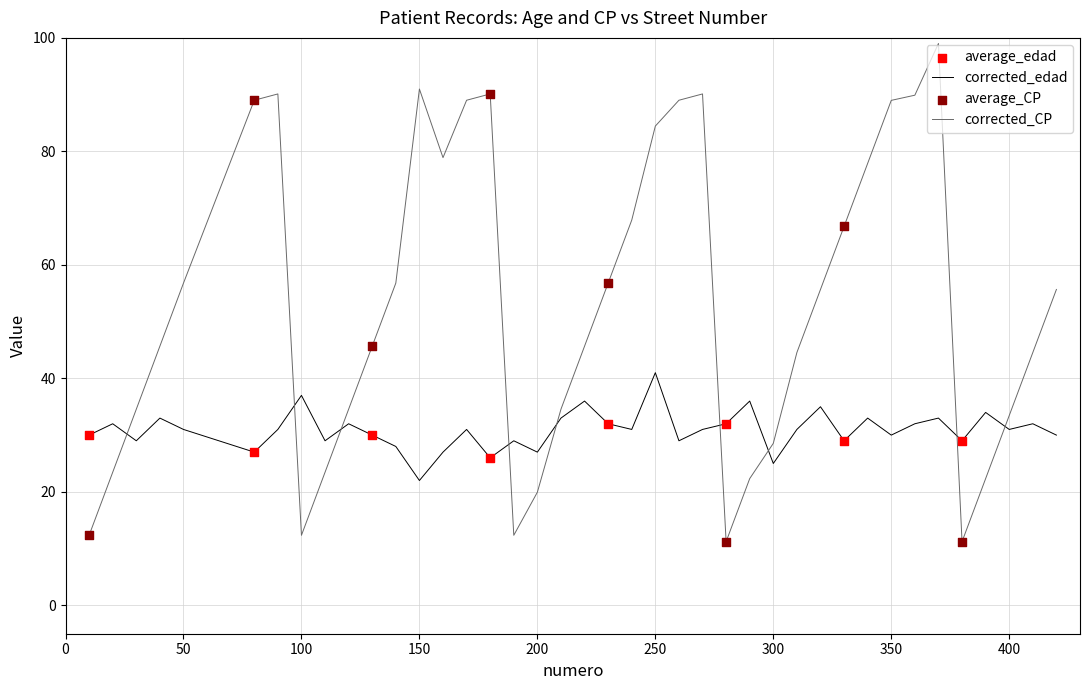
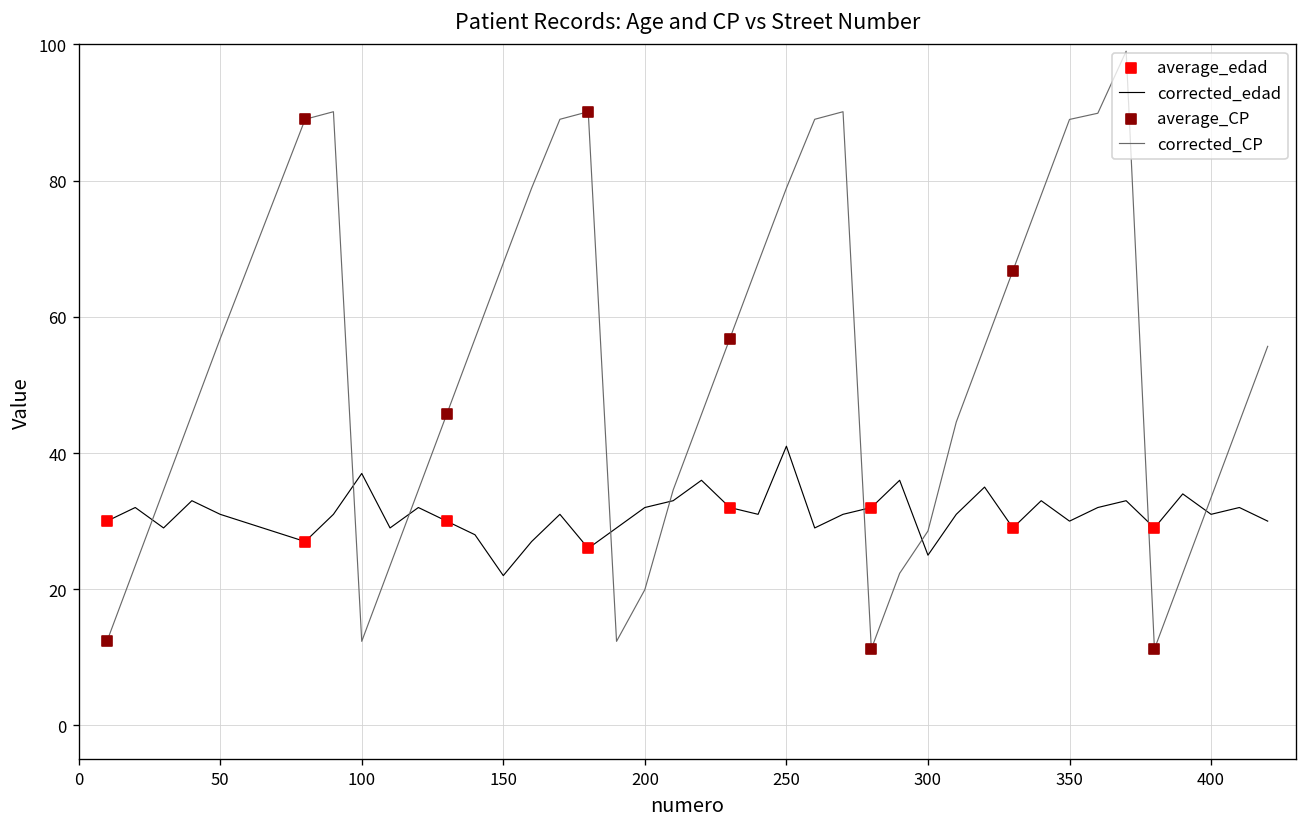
  {
    "corrected_edad": {
      "50": 31,
      "100": 37,
      "150": 22,
-     "200": 27,
+     "200": 32,
      "250": 41,
      "300": 25,
      "350": 30,
      "400": 31
    },
    "corrected_CP": {
      "50": 57,
      "100": 12,
-     "150": 91,
+     "150": 68,
      "200": 20,
-     "250": 84,
+     "250": 79,
      "300": 29,
      "350": 89,
      "400": 33
    }
  }
